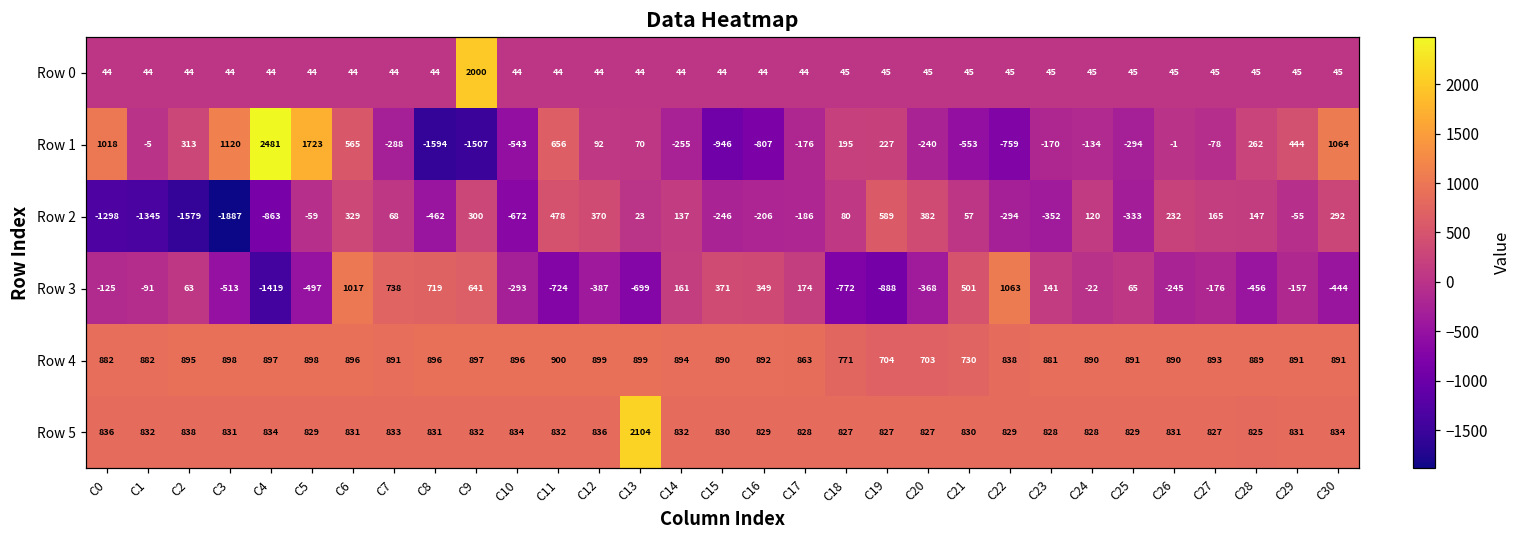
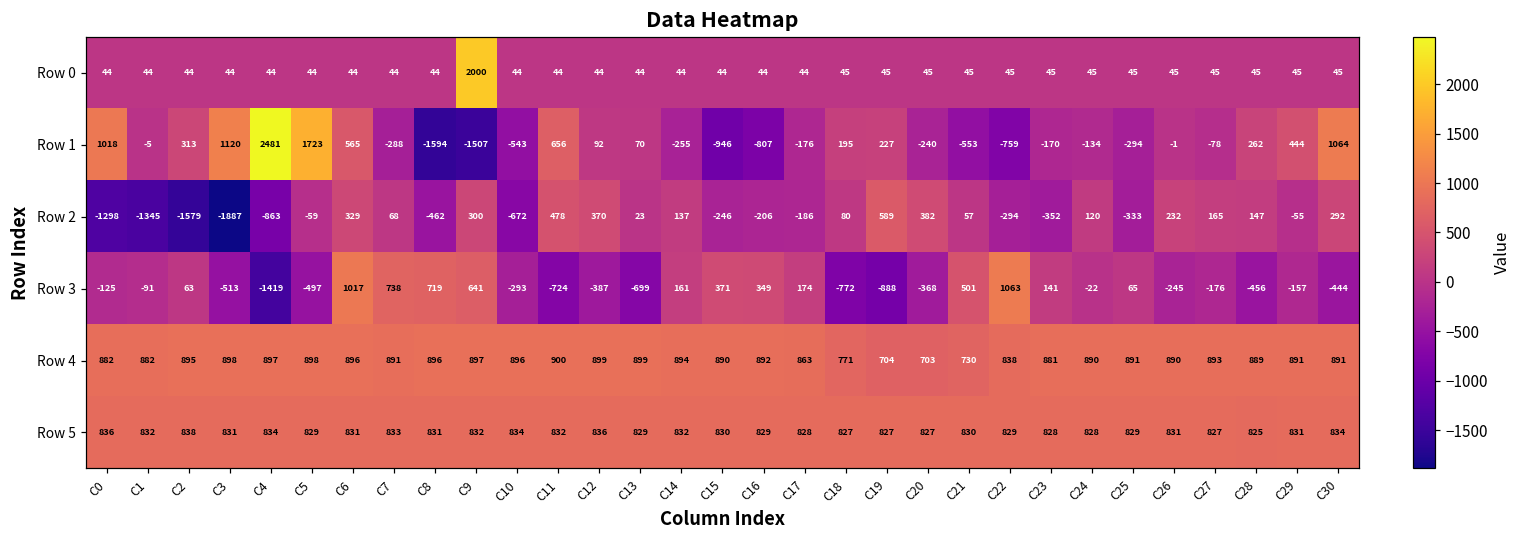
  {
    "Row 0": {
      "C0": 44,
      "C1": 44,
      "C2": 44,
      "C3": 44,
      "C4": 44,
      "C5": 44,
      "C6": 44,
      "C7": 44,
      "C8": 44,
      "C9": 2000,
      "C10": 44,
      "C11": 44,
      "C12": 44,
      "C13": 44,
      "C14": 44,
      "C15": 44,
      "C16": 44,
      "C17": 44,
      "C18": 45,
      "C19": 45,
      "C20": 45,
      "C21": 45,
      "C22": 45,
      "C23": 45,
      "C24": 45,
      "C25": 45,
      "C26": 45,
      "C27": 45,
      "C28": 45,
      "C29": 45,
      "C30": 45
    },
    "Row 1": {
      "C0": 1018,
      "C1": -5,
      "C2": 313,
      "C3": 1120,
      "C4": 2481,
      "C5": 1723,
      "C6": 565,
      "C7": -288,
      "C8": -1594,
      "C9": -1507,
      "C10": -543,
      "C11": 656,
      "C12": 92,
      "C13": 70,
      "C14": -255,
      "C15": -946,
      "C16": -807,
      "C17": -176,
      "C18": 195,
      "C19": 227,
      "C20": -240,
      "C21": -553,
      "C22": -759,
      "C23": -170,
      "C24": -134,
      "C25": -294,
      "C26": -1,
      "C27": -78,
      "C28": 262,
      "C29": 444,
      "C30": 1064
    },
    "Row 2": {
      "C0": -1298,
      "C1": -1345,
      "C2": -1579,
      "C3": -1887,
      "C4": -863,
      "C5": -59,
      "C6": 329,
      "C7": 68,
      "C8": -462,
      "C9": 300,
      "C10": -672,
      "C11": 478,
      "C12": 370,
      "C13": 23,
      "C14": 137,
      "C15": -246,
      "C16": -206,
      "C17": -186,
      "C18": 80,
      "C19": 589,
      "C20": 382,
      "C21": 57,
      "C22": -294,
      "C23": -352,
      "C24": 120,
      "C25": -333,
      "C26": 232,
      "C27": 165,
      "C28": 147,
      "C29": -55,
      "C30": 292
    },
    "Row 3": {
      "C0": -125,
      "C1": -91,
      "C2": 63,
      "C3": -513,
      "C4": -1419,
      "C5": -497,
      "C6": 1017,
      "C7": 738,
      "C8": 719,
      "C9": 641,
      "C10": -293,
      "C11": -724,
      "C12": -387,
      "C13": -699,
      "C14": 161,
      "C15": 371,
      "C16": 349,
      "C17": 174,
      "C18": -772,
      "C19": -888,
      "C20": -368,
      "C21": 501,
      "C22": 1063,
      "C23": 141,
      "C24": -22,
      "C25": 65,
      "C26": -245,
      "C27": -176,
      "C28": -456,
      "C29": -157,
      "C30": -444
    },
    "Row 4": {
      "C0": 882,
      "C1": 882,
      "C2": 895,
      "C3": 898,
      "C4": 897,
      "C5": 898,
      "C6": 896,
      "C7": 891,
      "C8": 896,
      "C9": 897,
      "C10": 896,
      "C11": 900,
      "C12": 899,
      "C13": 899,
      "C14": 894,
      "C15": 890,
      "C16": 892,
      "C17": 863,
      "C18": 771,
      "C19": 704,
      "C20": 703,
      "C21": 730,
      "C22": 838,
      "C23": 881,
      "C24": 890,
      "C25": 891,
      "C26": 890,
      "C27": 893,
      "C28": 889,
      "C29": 891,
      "C30": 891
    },
    "Row 5": {
      "C0": 836,
      "C1": 832,
      "C2": 838,
      "C3": 831,
      "C4": 834,
      "C5": 829,
      "C6": 831,
      "C7": 833,
      "C8": 831,
      "C9": 832,
      "C10": 834,
      "C11": 832,
      "C12": 836,
-     "C13": 2104,
+     "C13": 829,
      "C14": 832,
      "C15": 830,
      "C16": 829,
      "C17": 828,
      "C18": 827,
      "C19": 827,
      "C20": 827,
      "C21": 830,
      "C22": 829,
      "C23": 828,
      "C24": 828,
      "C25": 829,
      "C26": 831,
      "C27": 827,
      "C28": 825,
      "C29": 831,
      "C30": 834
    }
  }
